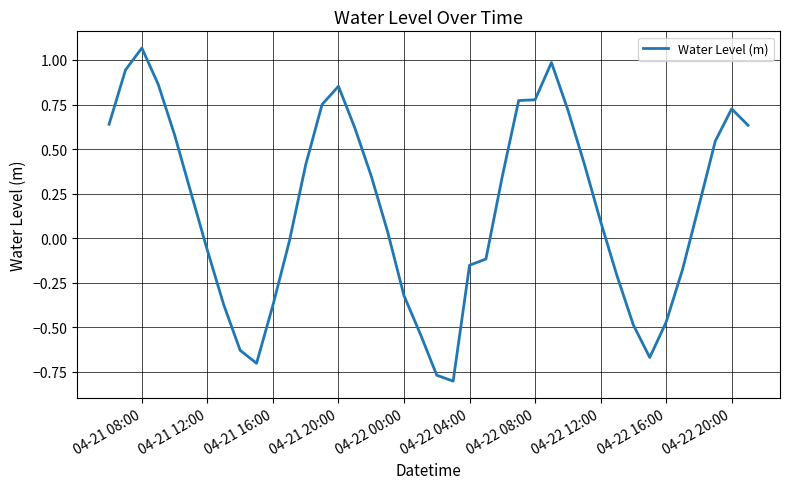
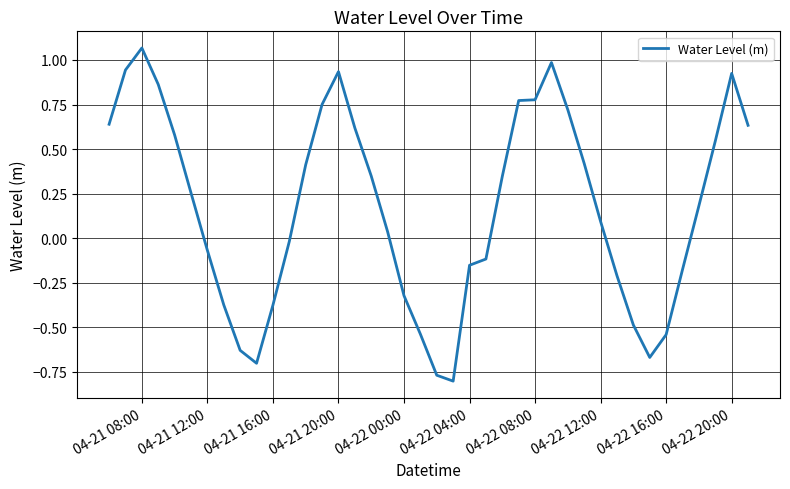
  {
    "04-21 08:00": 1.07,
    "04-21 12:00": -0.07,
    "04-21 16:00": -0.38,
-   "04-21 20:00": 0.85,
+   "04-21 20:00": 0.93,
    "04-22 00:00": -0.32,
    "04-22 04:00": -0.15,
    "04-22 08:00": 0.78,
    "04-22 12:00": 0.09,
-   "04-22 16:00": -0.47,
-   "04-22 20:00": 0.73
+   "04-22 16:00": -0.54,
+   "04-22 20:00": 0.92
  }
